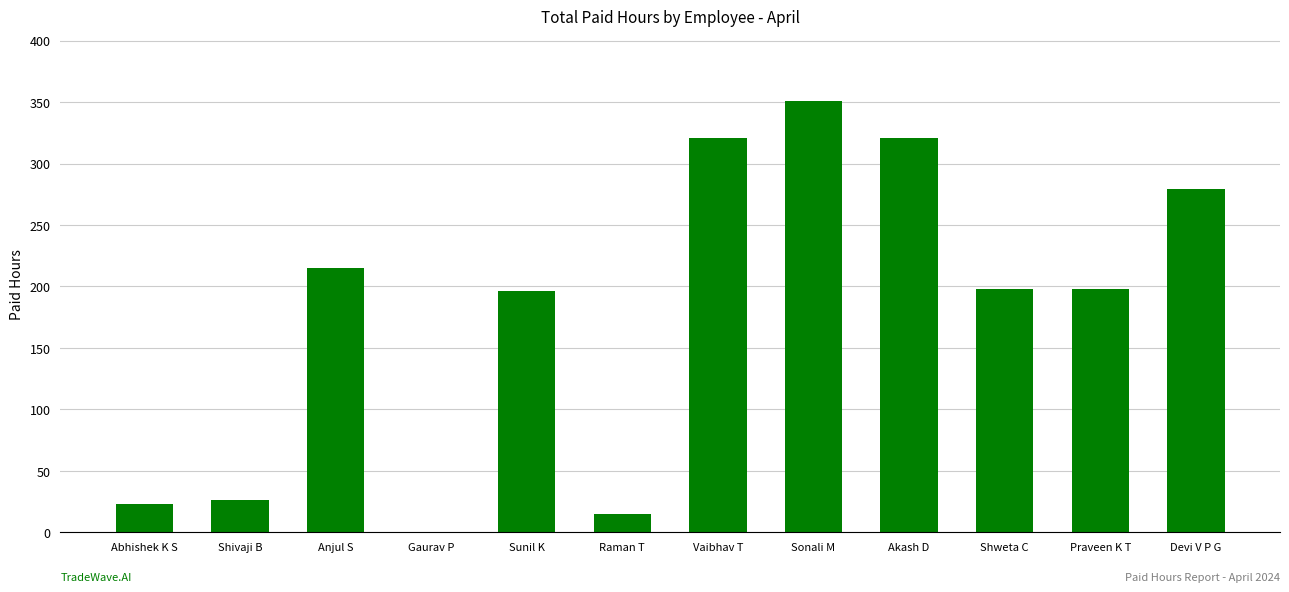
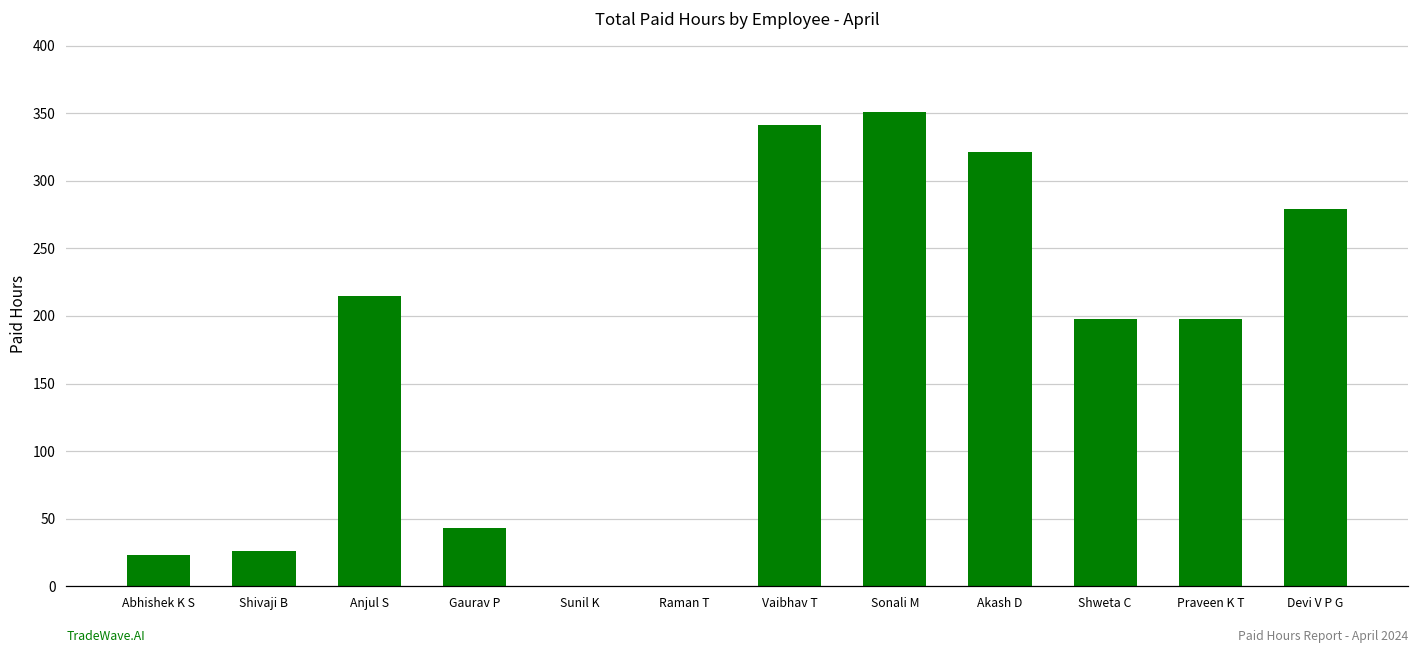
  {
    "Abhishek K S": 23,
    "Shivaji B": 26,
    "Anjul S": 215,
-   "Gaurav P": 0,
-   "Sunil K": 196,
-   "Raman T": 15,
-   "Vaibhav T": 321,
+   "Gaurav P": 43,
+   "Sunil K": 0,
+   "Raman T": 0,
+   "Vaibhav T": 341,
    "Sonali M": 351,
    "Akash D": 321,
    "Shweta C": 198,
    "Praveen K T": 198,
    "Devi V P G": 279
  }
